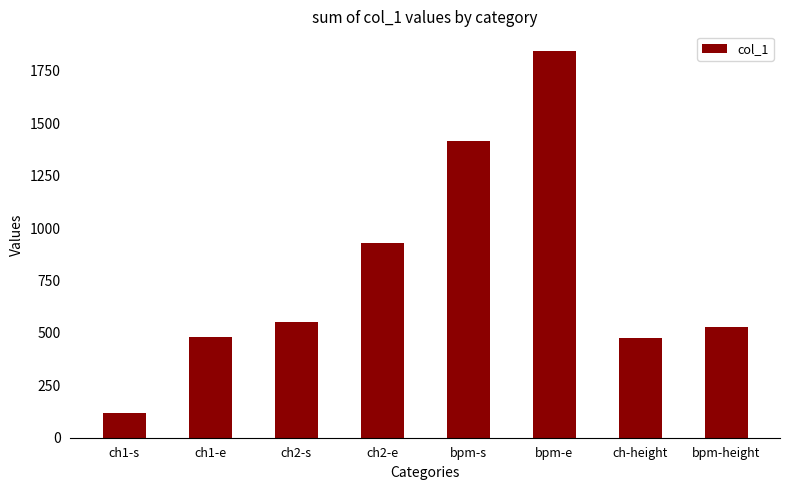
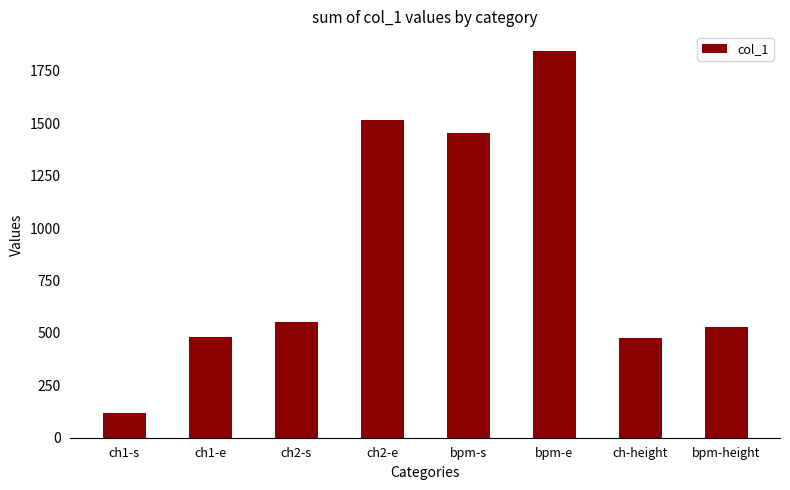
  {
    "ch1-s": 120,
    "ch1-e": 480,
    "ch2-s": 550,
-   "ch2-e": 930,
-   "bpm-s": 1410,
+   "ch2-e": 1520,
+   "bpm-s": 1450,
    "bpm-e": 1850,
    "ch-height": 480,
    "bpm-height": 530
  }
